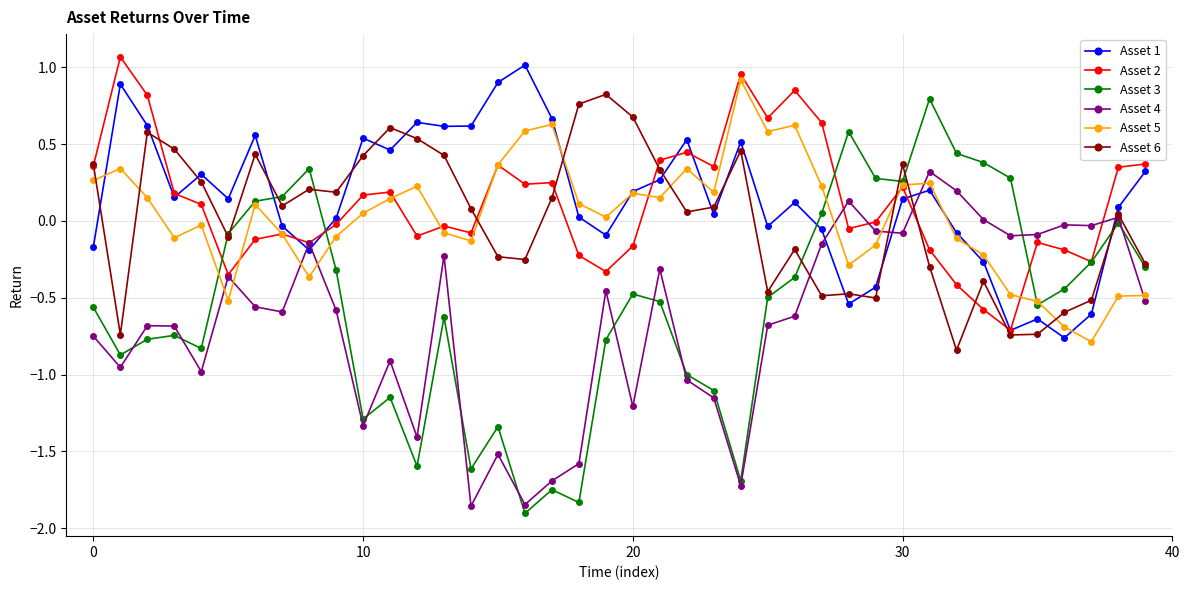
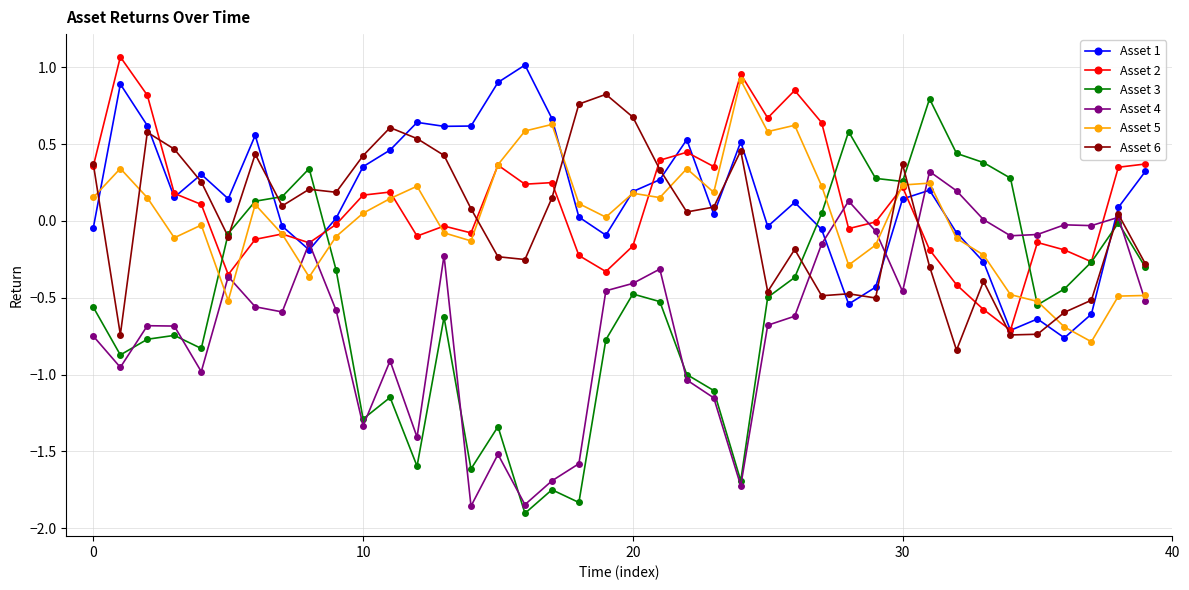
  {
    "Asset 1": {
-     "0": -0.17,
-     "10": 0.54,
+     "0": -0.04,
+     "10": 0.35,
      "30": 0.14
    },
    "Asset 2": {
      "10": 0.17,
      "20": -0.16
    },
    "Asset 3": {
      "0": -0.56,
      "10": -1.29,
      "20": -0.48,
      "30": 0.26
    },
    "Asset 4": {
      "0": -0.75,
      "10": -1.33,
-     "20": -1.21,
-     "30": -0.08
+     "20": -0.41,
+     "30": -0.46
    },
    "Asset 5": {
-     "0": 0.26,
+     "0": 0.15,
      "10": 0.05
    },
    "Asset 6": {
      "10": 0.42,
      "20": 0.68,
      "30": 0.37
    }
  }
